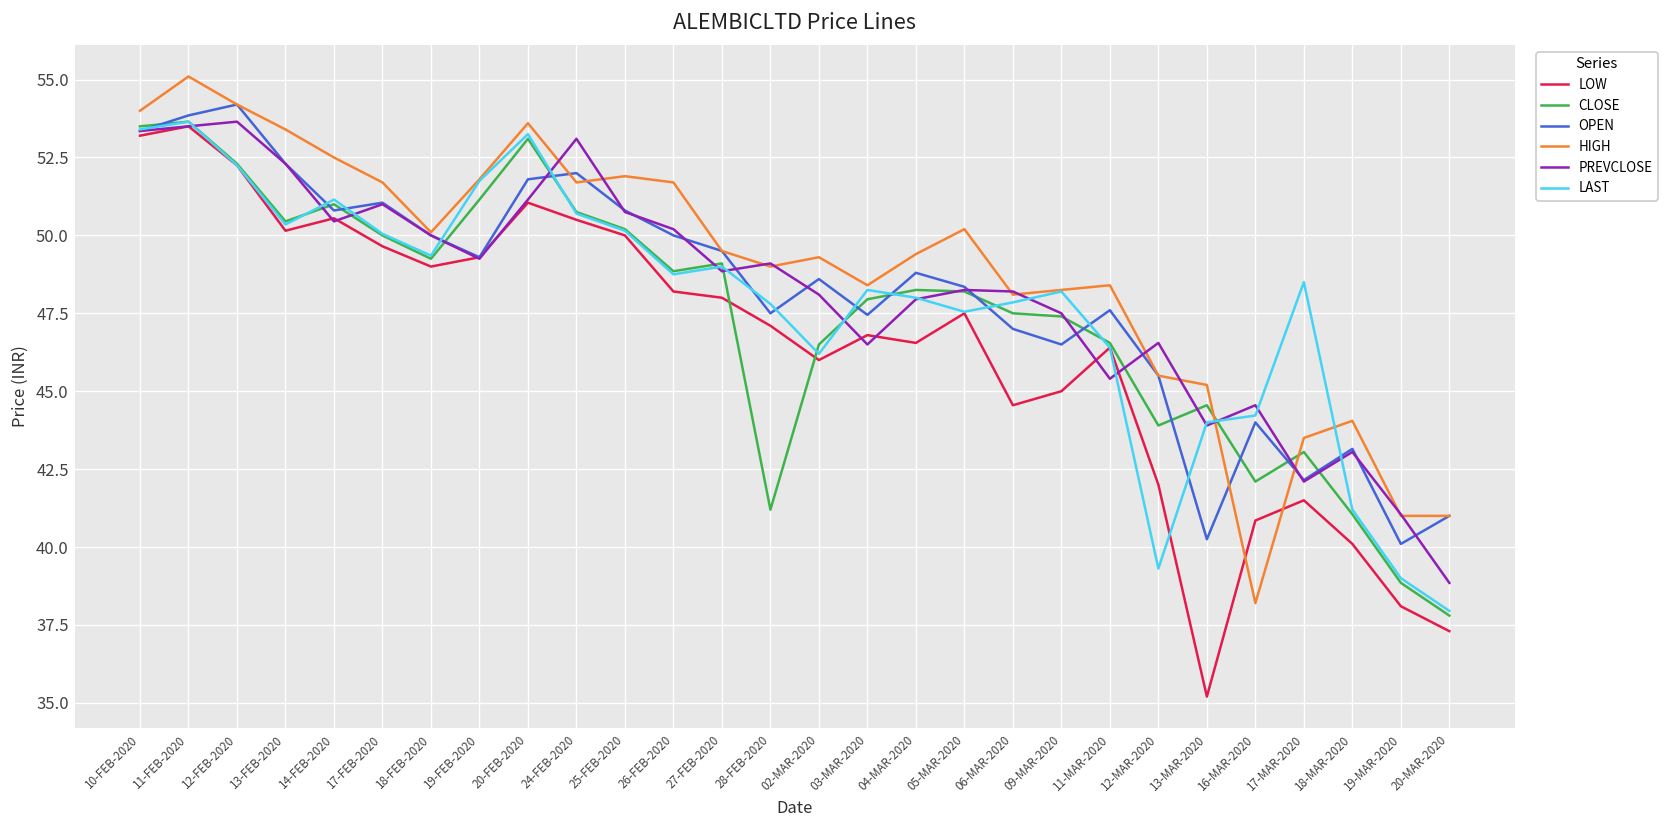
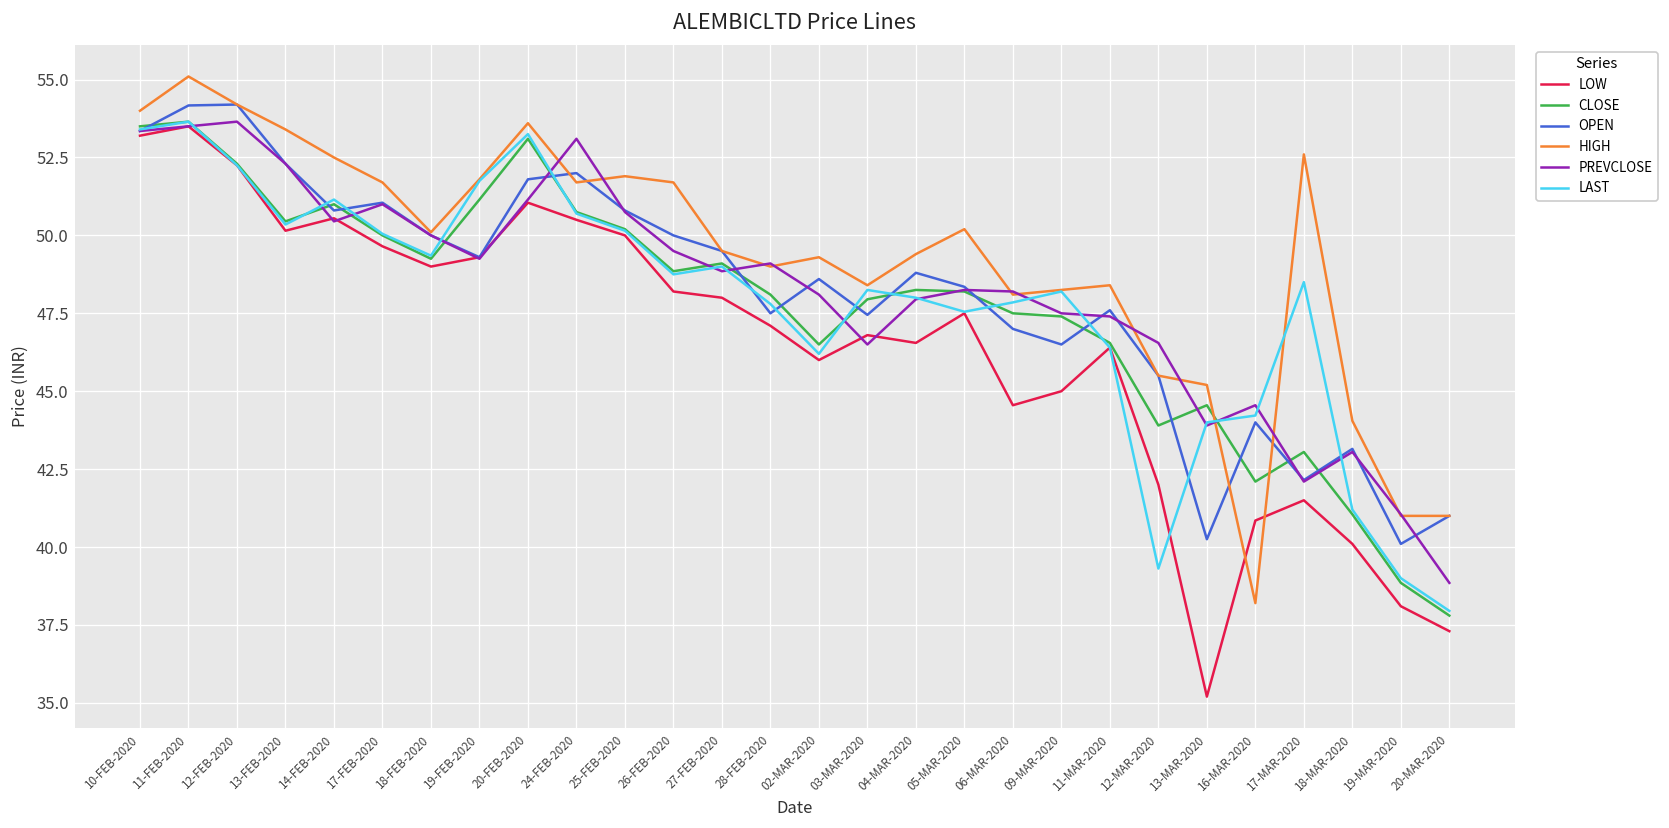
  {
    "LOW": {
      "10-FEB-2020": 53.2,
      "13-FEB-2020": 50.2,
      "14-FEB-2020": 50.6,
      "17-FEB-2020": 49.7,
      "18-FEB-2020": 49.0,
      "20-FEB-2020": 51.1,
      "24-FEB-2020": 50.5,
      "25-FEB-2020": 50.0,
      "26-FEB-2020": 48.2,
      "27-FEB-2020": 48.0,
      "28-FEB-2020": 47.1,
      "02-MAR-2020": 46.0,
      "03-MAR-2020": 46.8,
      "04-MAR-2020": 46.6,
      "06-MAR-2020": 44.6,
      "09-MAR-2020": 45.0,
      "12-MAR-2020": 42.0,
      "13-MAR-2020": 35.2,
      "16-MAR-2020": 40.9,
      "17-MAR-2020": 41.5,
      "18-MAR-2020": 40.1,
      "19-MAR-2020": 38.1,
      "20-MAR-2020": 37.3
    },
    "CLOSE": {
      "10-FEB-2020": 53.5,
      "13-FEB-2020": 50.5,
      "14-FEB-2020": 51.0,
      "19-FEB-2020": 51.2,
      "20-FEB-2020": 53.1,
      "26-FEB-2020": 48.9,
      "27-FEB-2020": 49.1,
-     "28-FEB-2020": 41.2,
+     "28-FEB-2020": 48.1,
      "02-MAR-2020": 46.5,
      "03-MAR-2020": 48.0,
      "04-MAR-2020": 48.3,
      "06-MAR-2020": 47.5,
      "09-MAR-2020": 47.4,
      "11-MAR-2020": 46.6,
      "12-MAR-2020": 43.9,
      "13-MAR-2020": 44.6,
      "16-MAR-2020": 42.1,
      "17-MAR-2020": 43.1,
      "18-MAR-2020": 41.1,
      "19-MAR-2020": 38.9,
      "20-MAR-2020": 37.8
    },
    "OPEN": {
-     "11-FEB-2020": 53.9,
+     "11-FEB-2020": 54.2,
      "14-FEB-2020": 50.8,
      "20-FEB-2020": 51.8,
      "24-FEB-2020": 52.0,
      "26-FEB-2020": 50.0,
      "28-FEB-2020": 47.5,
      "02-MAR-2020": 48.6,
      "03-MAR-2020": 47.5,
      "04-MAR-2020": 48.8,
      "05-MAR-2020": 48.4,
      "06-MAR-2020": 47.0,
      "09-MAR-2020": 46.5,
      "11-MAR-2020": 47.6,
      "13-MAR-2020": 40.3,
      "16-MAR-2020": 44.0,
      "18-MAR-2020": 43.2,
      "19-MAR-2020": 40.1
    },
    "HIGH": {
      "10-FEB-2020": 54.0,
      "11-FEB-2020": 55.1,
      "13-FEB-2020": 53.4,
      "14-FEB-2020": 52.5,
      "17-FEB-2020": 51.7,
      "18-FEB-2020": 50.1,
      "20-FEB-2020": 53.6,
      "24-FEB-2020": 51.7,
      "25-FEB-2020": 51.9,
      "26-FEB-2020": 51.7,
      "28-FEB-2020": 49.0,
      "02-MAR-2020": 49.3,
      "03-MAR-2020": 48.4,
      "04-MAR-2020": 49.4,
      "05-MAR-2020": 50.2,
      "06-MAR-2020": 48.1,
      "11-MAR-2020": 48.4,
      "13-MAR-2020": 45.2,
      "16-MAR-2020": 38.2,
-     "17-MAR-2020": 43.5,
+     "17-MAR-2020": 52.6,
      "18-MAR-2020": 44.1
    },
    "PREVCLOSE": {
      "12-FEB-2020": 53.7,
      "14-FEB-2020": 50.5,
      "20-FEB-2020": 51.2,
      "24-FEB-2020": 53.1,
-     "26-FEB-2020": 50.2,
+     "26-FEB-2020": 49.5,
      "27-FEB-2020": 48.9,
      "28-FEB-2020": 49.1,
      "02-MAR-2020": 48.1,
      "03-MAR-2020": 46.5,
      "06-MAR-2020": 48.2,
      "09-MAR-2020": 47.5,
-     "11-MAR-2020": 45.4,
+     "11-MAR-2020": 47.4,
      "12-MAR-2020": 46.6,
      "13-MAR-2020": 43.9,
      "16-MAR-2020": 44.6,
      "18-MAR-2020": 43.1,
      "20-MAR-2020": 38.9
    },
    "LAST": {
      "13-FEB-2020": 50.4,
      "14-FEB-2020": 51.2,
      "20-FEB-2020": 53.3,
      "26-FEB-2020": 48.8,
      "27-FEB-2020": 49.0,
      "28-FEB-2020": 47.8,
      "02-MAR-2020": 46.2,
      "03-MAR-2020": 48.3,
      "06-MAR-2020": 47.9,
      "12-MAR-2020": 39.3,
      "13-MAR-2020": 44.0,
      "16-MAR-2020": 44.2,
      "17-MAR-2020": 48.5,
      "18-MAR-2020": 41.2,
      "19-MAR-2020": 39.0,
      "20-MAR-2020": 38.0
    }
  }
